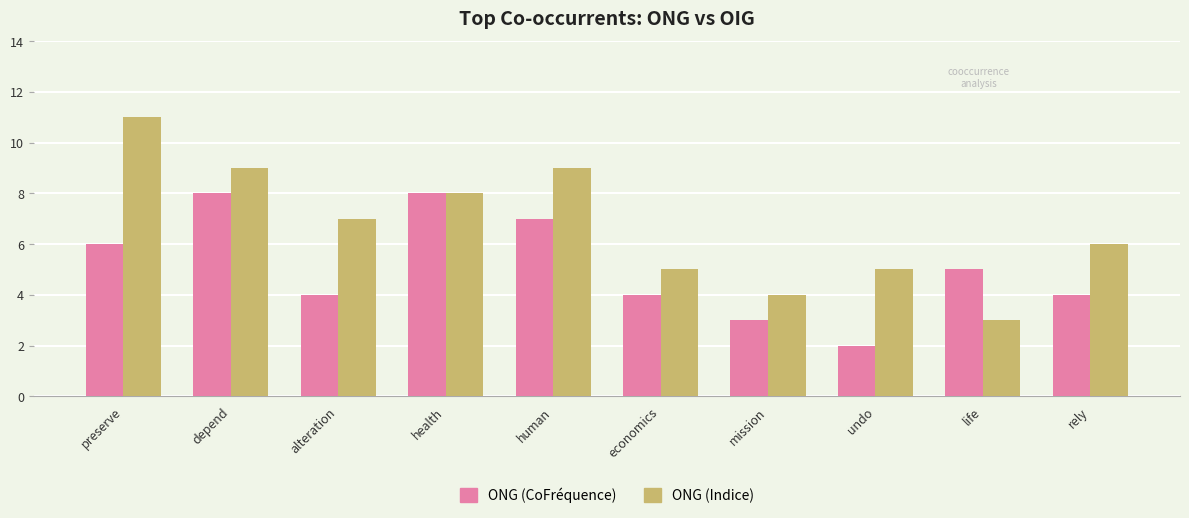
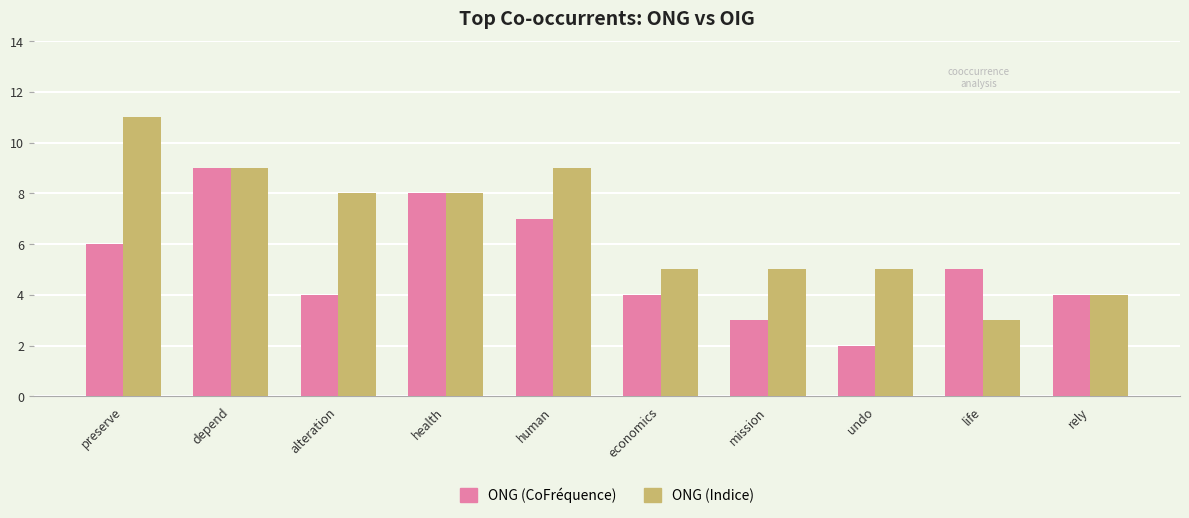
  {
    "ONG (CoFréquence)": {
      "preserve": 6,
-     "depend": 8,
+     "depend": 9,
      "alteration": 4,
      "health": 8,
      "human": 7,
      "economics": 4,
      "mission": 3,
      "undo": 2,
      "life": 5,
      "rely": 4
    },
    "ONG (Indice)": {
      "preserve": 11,
      "depend": 9,
-     "alteration": 7,
+     "alteration": 8,
      "health": 8,
      "human": 9,
      "economics": 5,
-     "mission": 4,
+     "mission": 5,
      "undo": 5,
      "life": 3,
-     "rely": 6
+     "rely": 4
    }
  }
